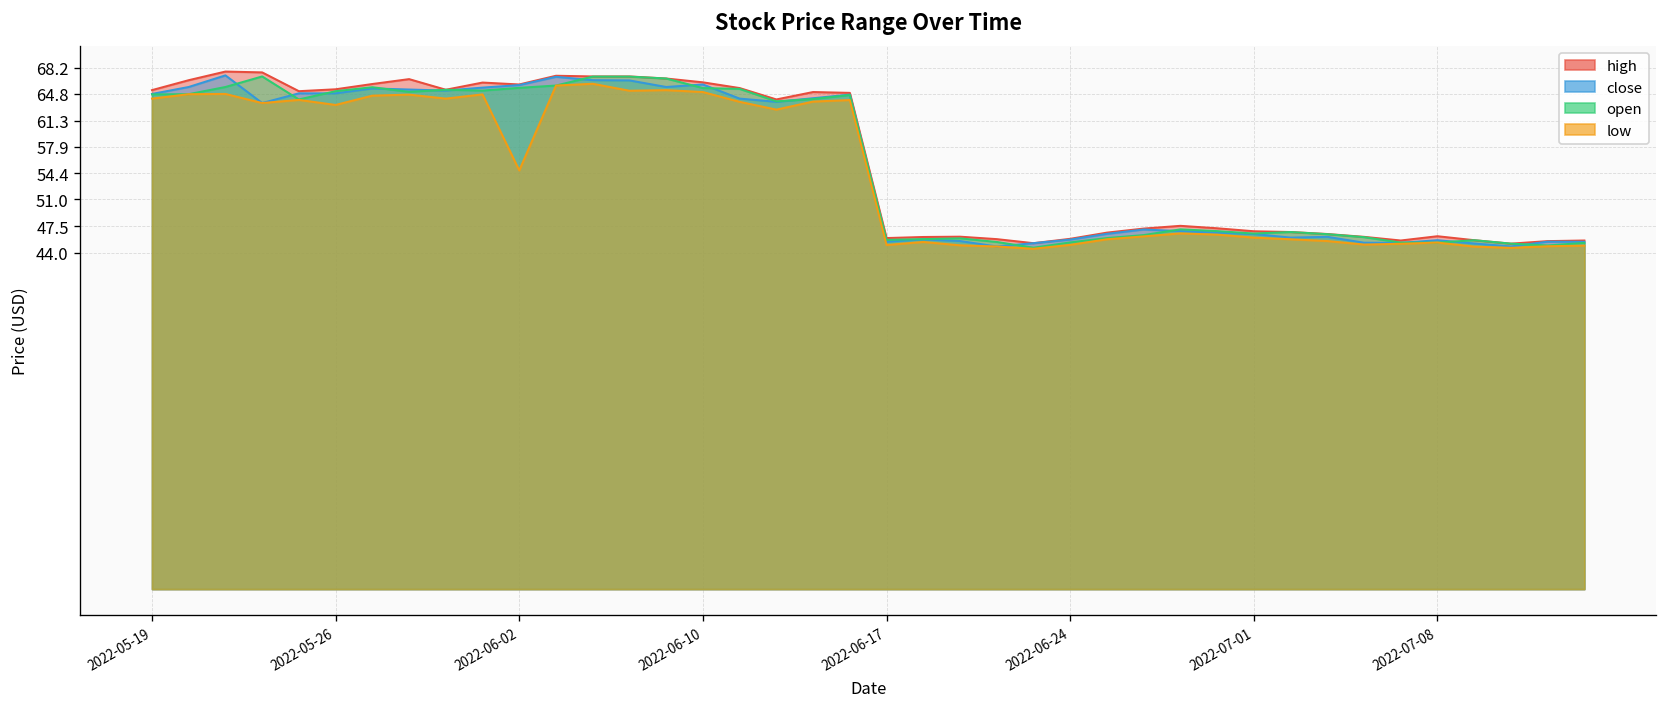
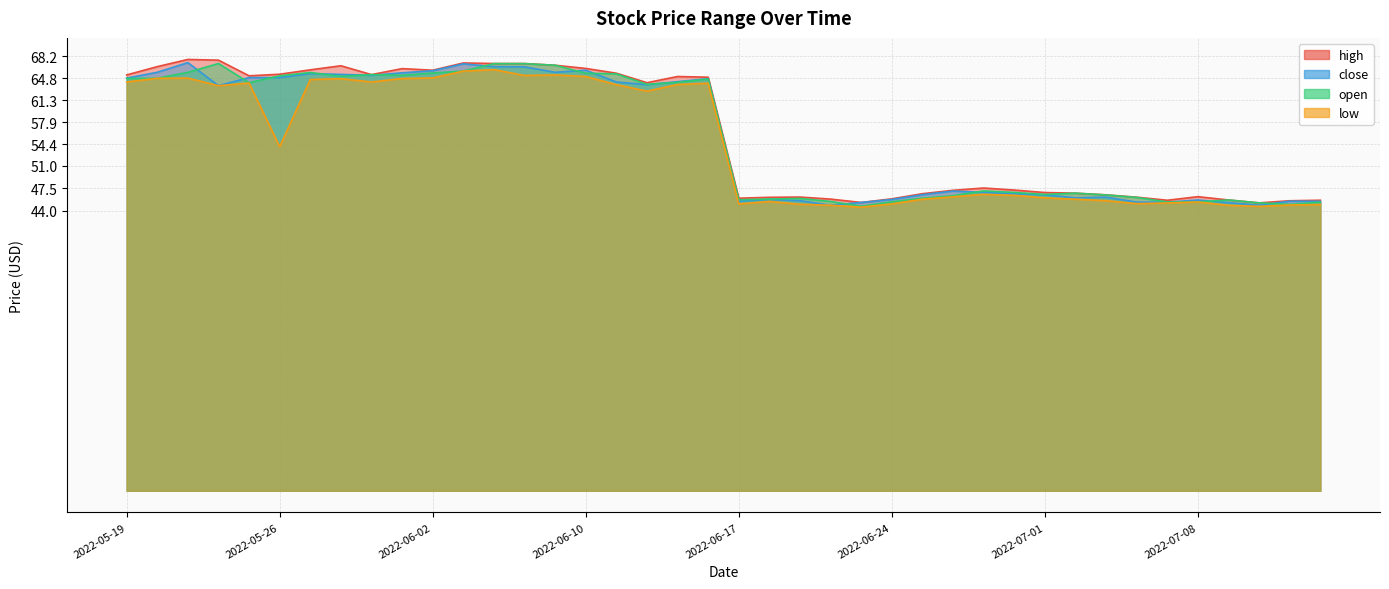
  {
    "high": {
      "2022-05-19": 65,
      "2022-07-08": 46
    },
    "open": {
      "2022-06-10": 66
    },
    "low": {
      "2022-05-19": 64,
-     "2022-05-26": 63,
-     "2022-06-02": 55,
+     "2022-05-26": 54,
+     "2022-06-02": 65,
      "2022-06-10": 65,
      "2022-06-17": 45,
      "2022-07-01": 46
    }
  }
